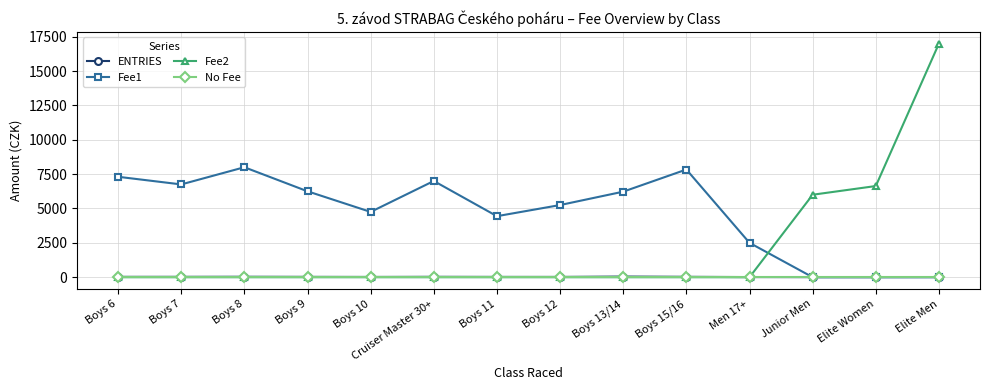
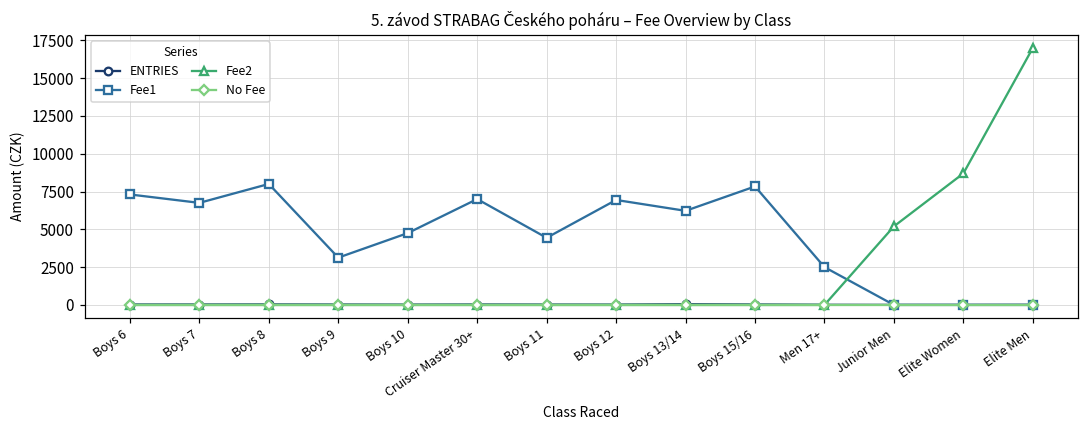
  {
    "Fee1": {
      "Boys 6": 7300,
      "Boys 7": 6800,
      "Boys 8": 8000,
-     "Boys 9": 6300,
+     "Boys 9": 3100,
      "Boys 10": 4800,
      "Cruiser Master 30+": 7000,
      "Boys 11": 4400,
-     "Boys 12": 5300,
+     "Boys 12": 6900,
      "Boys 13/14": 6200,
      "Boys 15/16": 7800,
      "Men 17+": 2500
    },
    "Fee2": {
-     "Junior Men": 6000,
-     "Elite Women": 6600,
+     "Junior Men": 5200,
+     "Elite Women": 8700,
      "Elite Men": 17000
    }
  }
